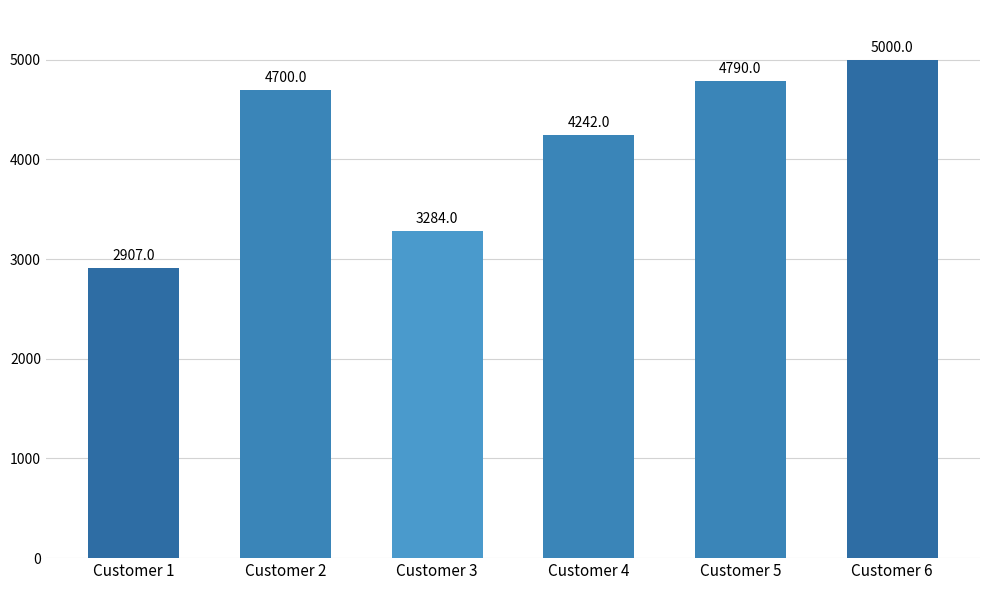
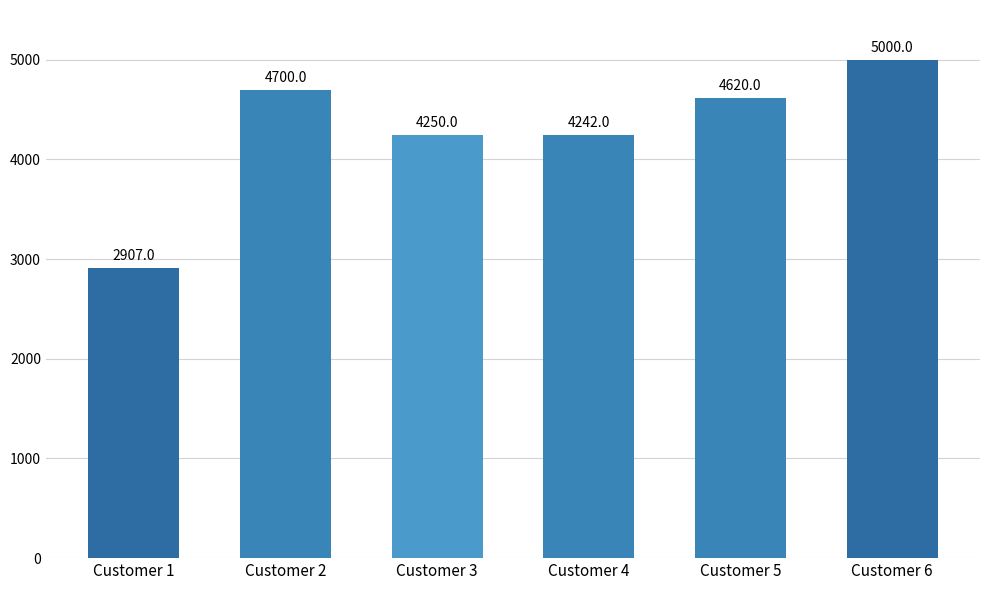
  {
    "Customer 1": 2907.0,
    "Customer 2": 4700.0,
-   "Customer 3": 3284.0,
+   "Customer 3": 4250.0,
    "Customer 4": 4242.0,
-   "Customer 5": 4790.0,
+   "Customer 5": 4620.0,
    "Customer 6": 5000.0
  }
